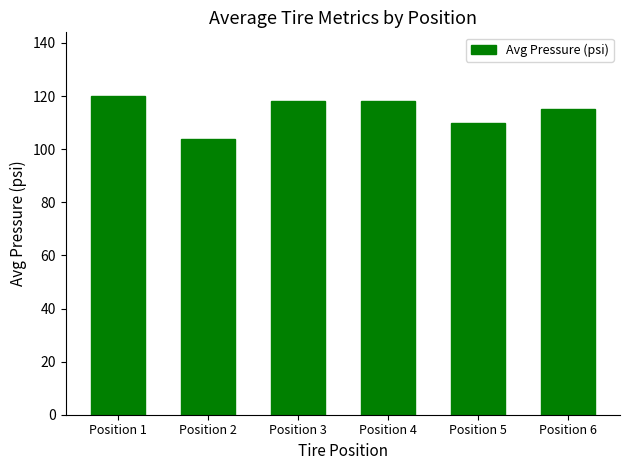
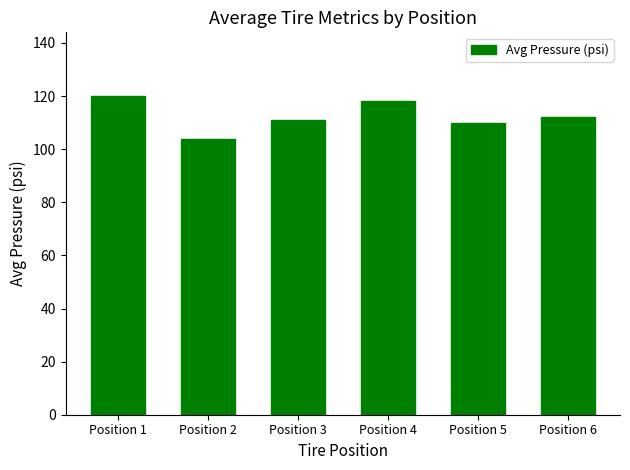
  {
    "Position 1": 120,
    "Position 2": 104,
-   "Position 3": 118,
+   "Position 3": 111,
    "Position 4": 118,
    "Position 5": 110,
-   "Position 6": 115
+   "Position 6": 112
  }
